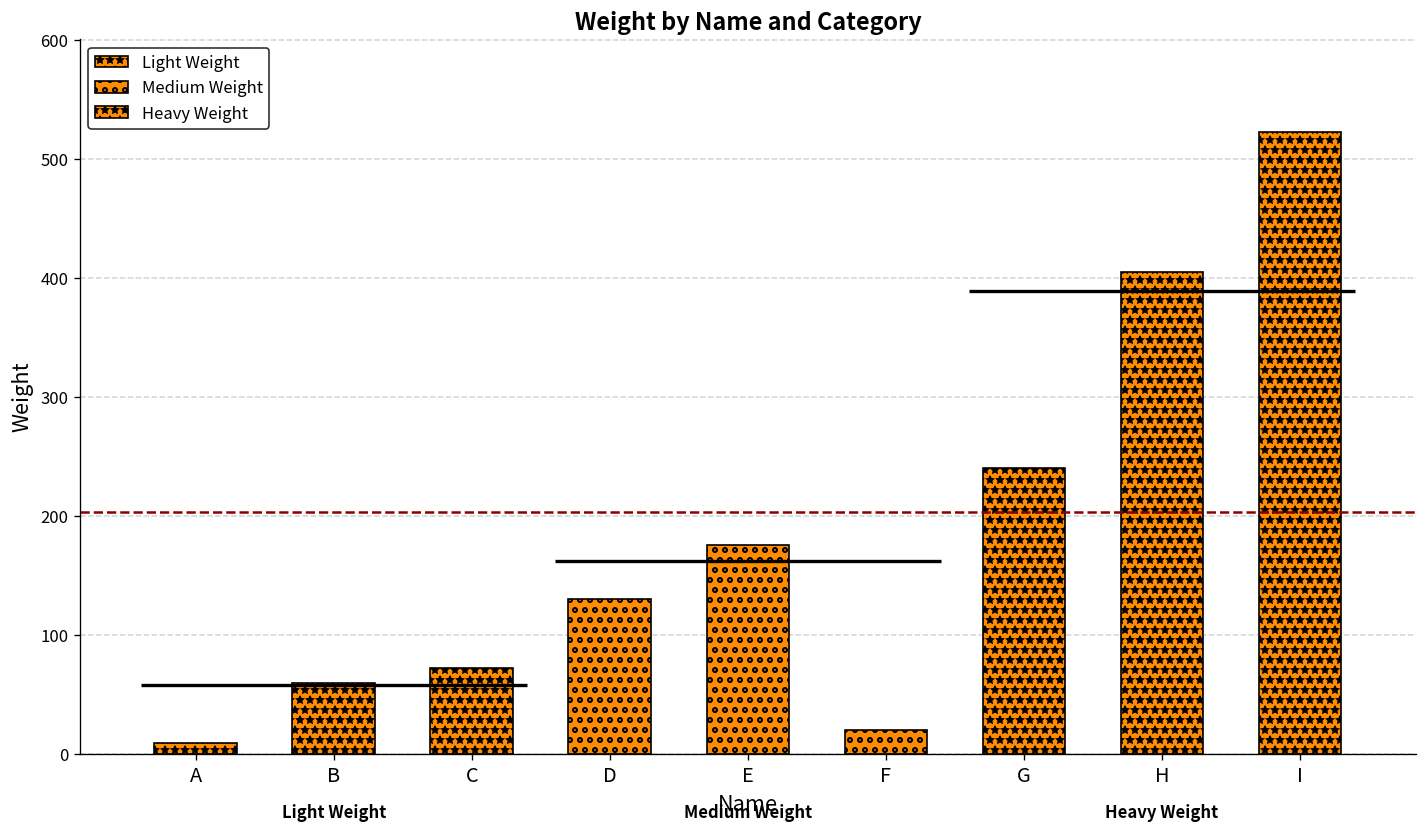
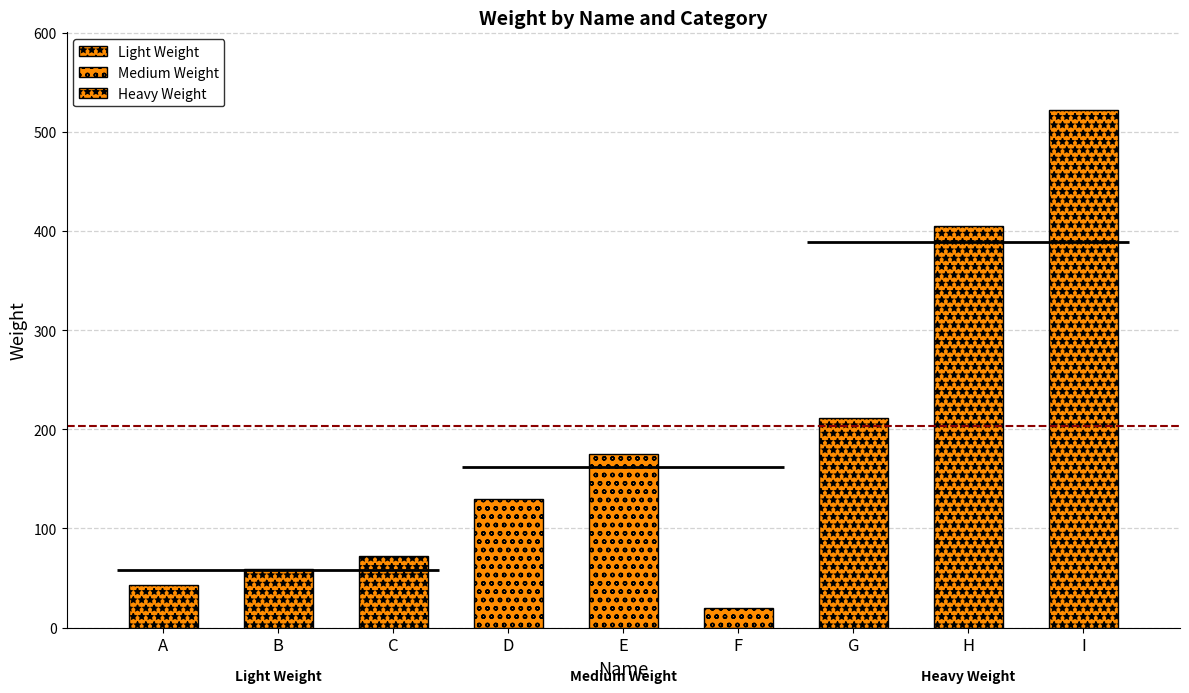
  {
-   "A": 10,
+   "A": 40,
    "B": 60,
    "C": 70,
    "D": 130,
    "E": 180,
    "F": 20,
-   "G": 240,
+   "G": 210,
    "H": 410,
    "I": 520
  }
